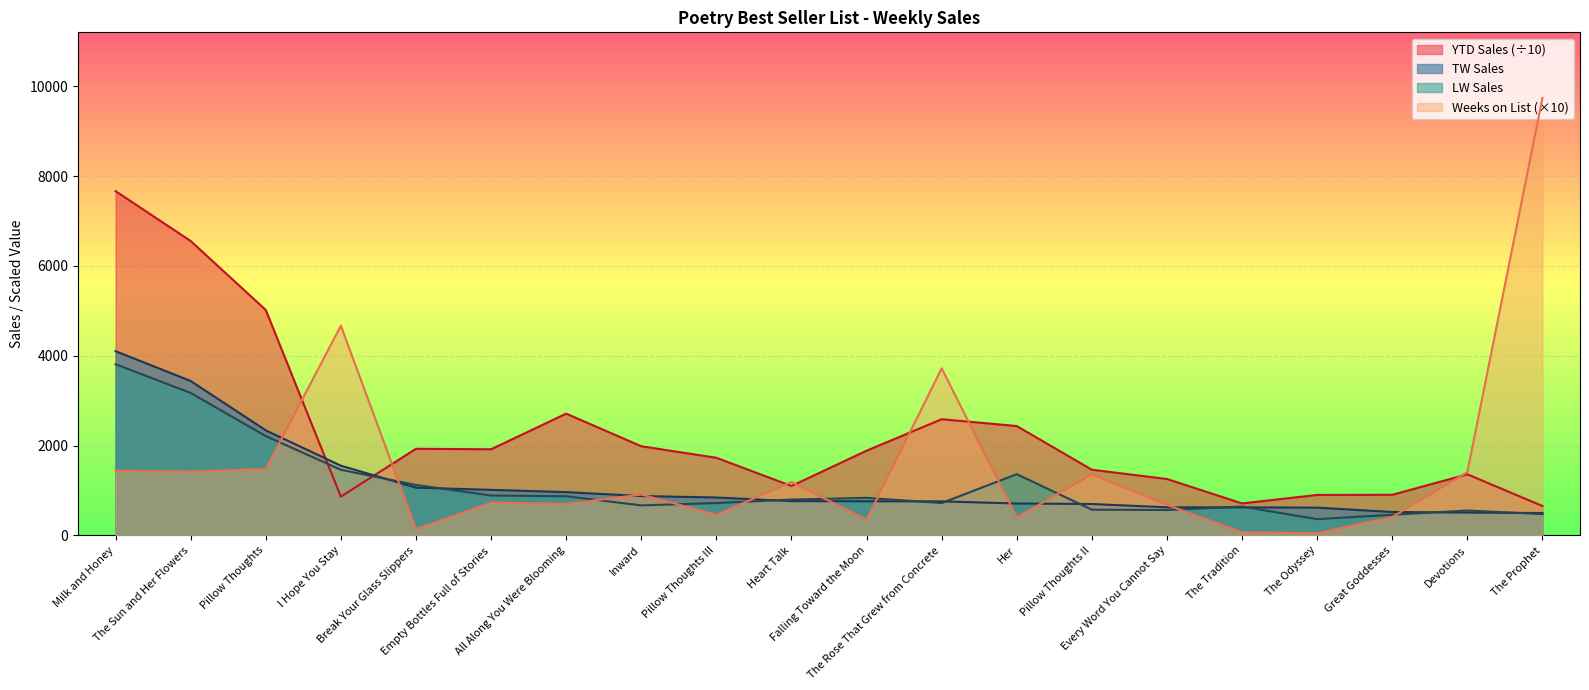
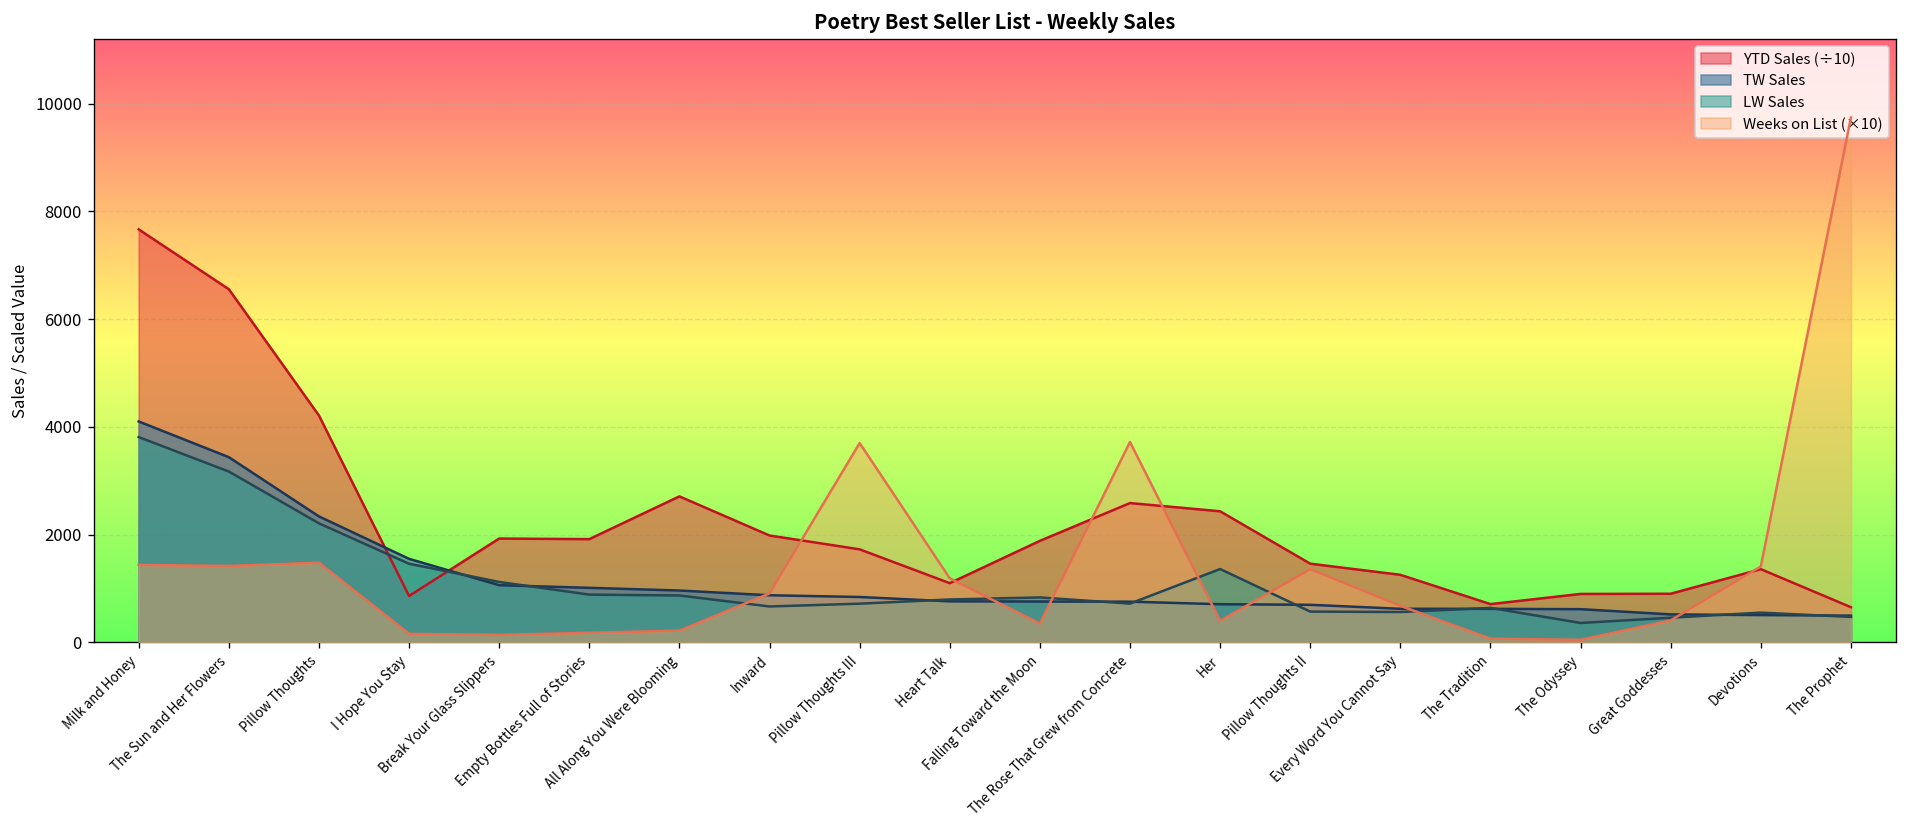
  {
    "YTD Sales (÷10)": {
      "Milk and Honey": 7700,
      "The Sun and Her Flowers": 6600,
-     "Pillow Thoughts": 5000,
+     "Pillow Thoughts": 4200,
      "I Hope You Stay": 900,
      "Break Your Glass Slippers": 1900,
      "Empty Bottles Full of Stories": 1900,
      "All Along You Were Blooming": 2700,
      "Inward": 2000,
      "Pillow Thoughts III": 1700,
      "Heart Talk": 1100,
      "Falling Toward the Moon": 1900,
      "The Rose That Grew from Concrete": 2600,
      "Her": 2400,
      "Pillow Thoughts II": 1500,
      "Every Word You Cannot Say": 1300,
      "The Tradition": 700,
      "The Odyssey": 900,
      "Great Goddesses": 900,
      "The Prophet": 700
    },
    "Weeks on List (×10)": {
      "Milk and Honey": 1400,
      "The Sun and Her Flowers": 1400,
      "Pillow Thoughts": 1500,
-     "I Hope You Stay": 4700,
+     "I Hope You Stay": 200,
      "Break Your Glass Slippers": 100,
-     "Empty Bottles Full of Stories": 700,
-     "All Along You Were Blooming": 700,
-     "Pillow Thoughts III": 500,
+     "Empty Bottles Full of Stories": 200,
+     "All Along You Were Blooming": 200,
+     "Pillow Thoughts III": 3700,
      "Heart Talk": 1200,
      "Falling Toward the Moon": 400,
      "The Rose That Grew from Concrete": 3700,
      "Her": 400,
      "Pillow Thoughts II": 1400,
      "The Tradition": 100,
      "The Odyssey": 100
    }
  }
